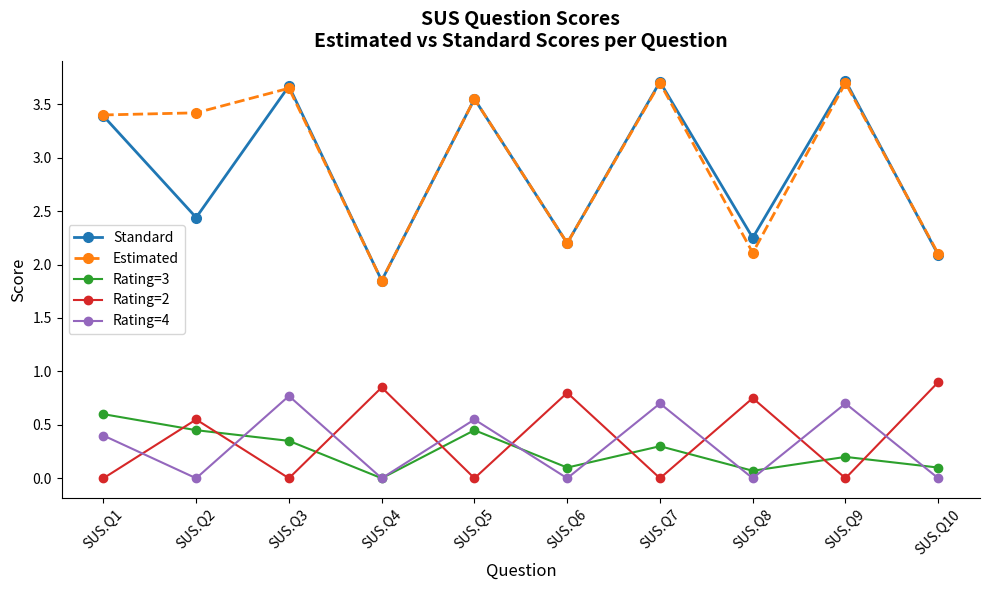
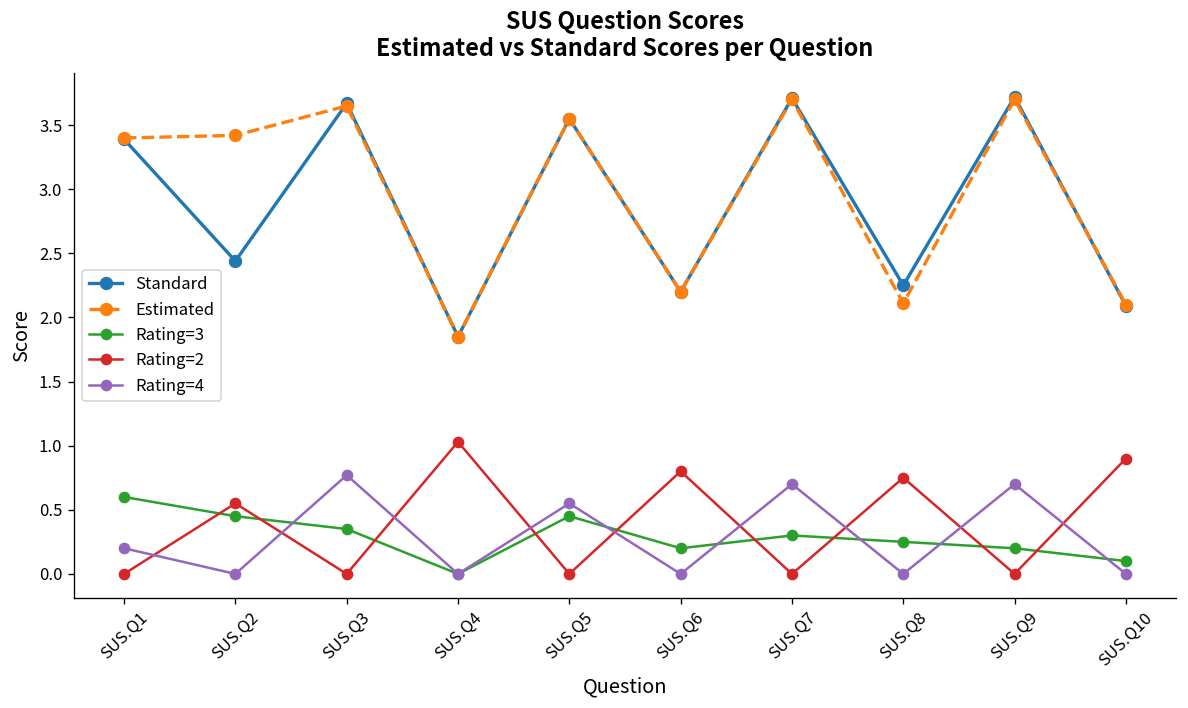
  {
    "Standard": {
      "SUS.Q2": 2.44,
      "SUS.Q8": 2.25
    },
    "Estimated": {
      "SUS.Q2": 3.42,
      "SUS.Q8": 2.11
    },
    "Rating=3": {
      "SUS.Q1": 0.60,
      "SUS.Q2": 0.45,
      "SUS.Q3": 0.35,
      "SUS.Q5": 0.45,
-     "SUS.Q6": 0.1,
+     "SUS.Q6": 0.2,
      "SUS.Q7": 0.30,
-     "SUS.Q8": 0.07,
+     "SUS.Q8": 0.25,
      "SUS.Q9": 0.20,
      "SUS.Q10": 0.10
    },
    "Rating=2": {
      "SUS.Q1": 0.00,
      "SUS.Q2": 0.55,
      "SUS.Q3": 0.00,
-     "SUS.Q4": 0.85,
+     "SUS.Q4": 1.03,
      "SUS.Q5": 0.00,
      "SUS.Q6": 0.80,
      "SUS.Q7": 0.00,
      "SUS.Q8": 0.75,
      "SUS.Q9": 0.00,
      "SUS.Q10": 0.90
    },
    "Rating=4": {
-     "SUS.Q1": 0.4,
+     "SUS.Q1": 0.2,
      "SUS.Q2": 0.0,
      "SUS.Q3": 0.77,
      "SUS.Q5": 0.55,
      "SUS.Q6": 0.0,
      "SUS.Q7": 0.7,
      "SUS.Q8": 0.0,
      "SUS.Q9": 0.7,
      "SUS.Q10": 0.0
    }
  }
